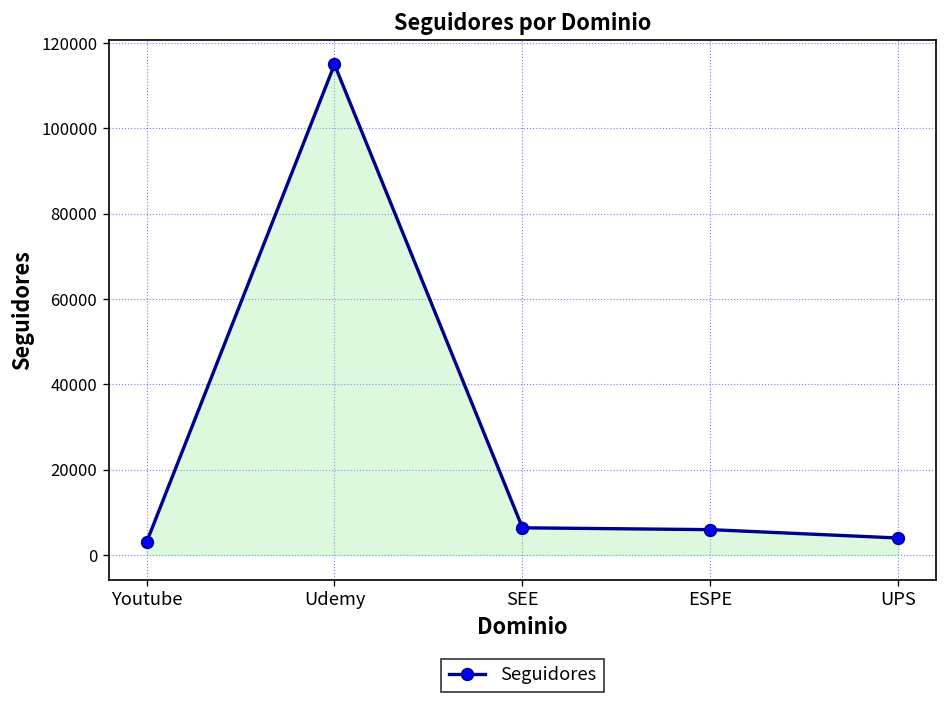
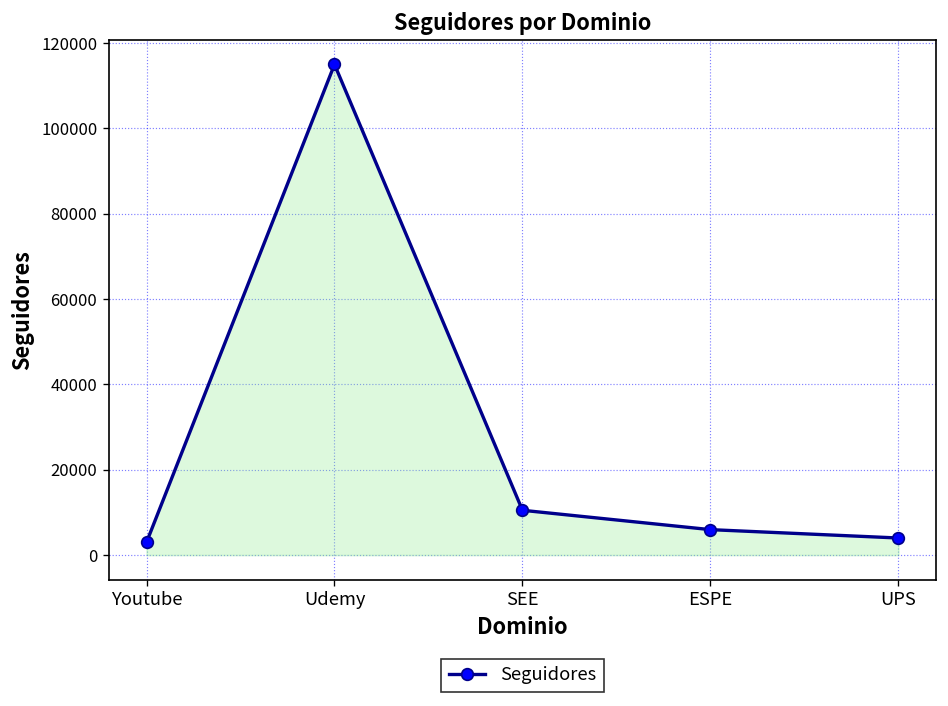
  {
    "Youtube": 3000,
    "Udemy": 115000,
-   "SEE": 6000,
+   "SEE": 11000,
    "ESPE": 6000,
    "UPS": 4000
  }
